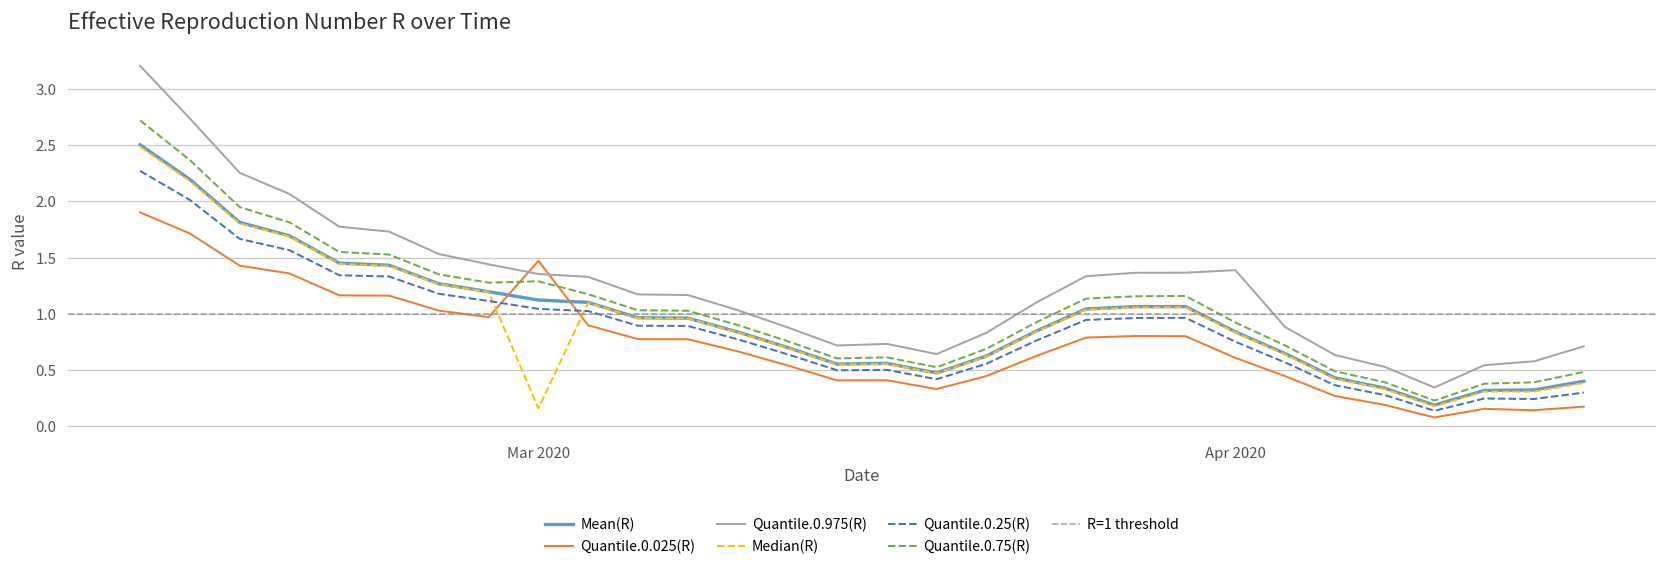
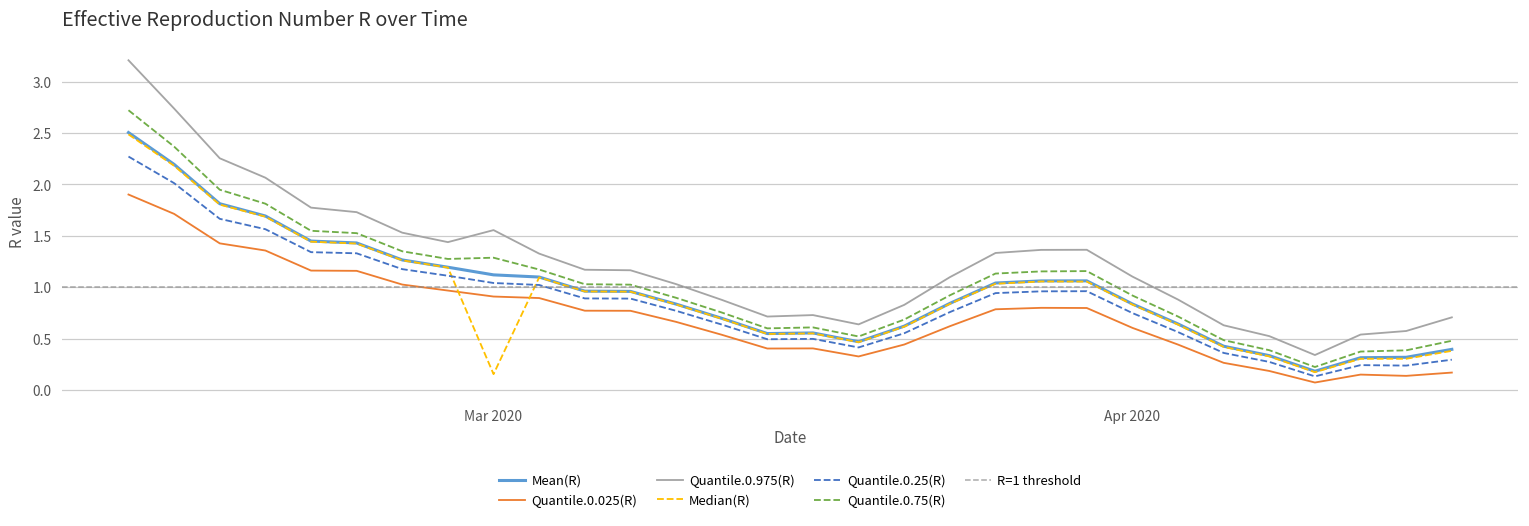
  {
    "Quantile.0.025(R)": {
-     "Mar 2020": 1.5,
+     "Mar 2020": 0.9,
      "Apr 2020": 0.6
    },
    "Quantile.0.975(R)": {
-     "Mar 2020": 1.4,
-     "Apr 2020": 1.4
+     "Mar 2020": 1.6,
+     "Apr 2020": 1.1
    },
    "Median(R)": {
      "Mar 2020": 0.2
    },
    "Quantile.0.75(R)": {
      "Mar 2020": 1.3,
      "Apr 2020": 0.9
    }
  }
